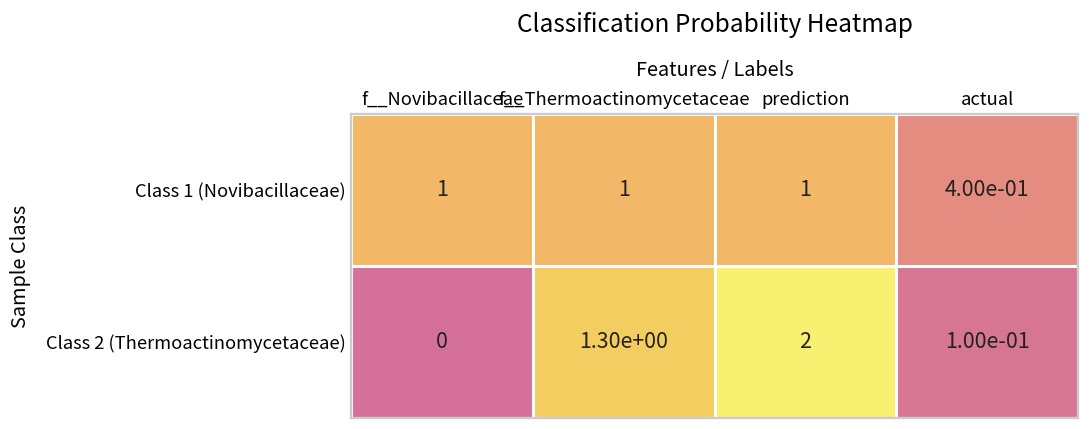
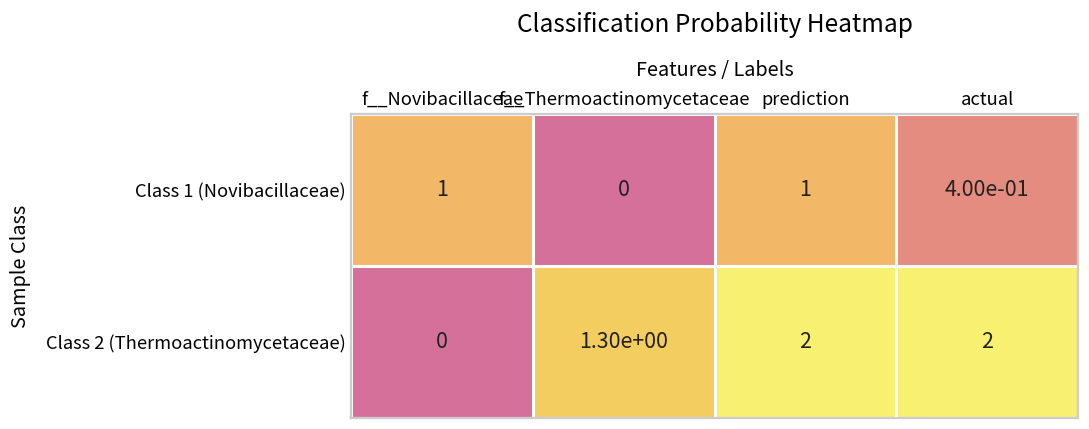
  {
    "Class 1 (Novibacillaceae)": {
-     "f__Thermoactinomycetaceae": "1",
+     "f__Thermoactinomycetaceae": "0",
      "prediction": "1",
      "actual": "4.00e-01"
    },
    "Class 2 (Thermoactinomycetaceae)": {
      "f__Thermoactinomycetaceae": "1.30e+00",
      "prediction": "2",
-     "actual": "1.00e-01"
+     "actual": "2"
    }
  }
